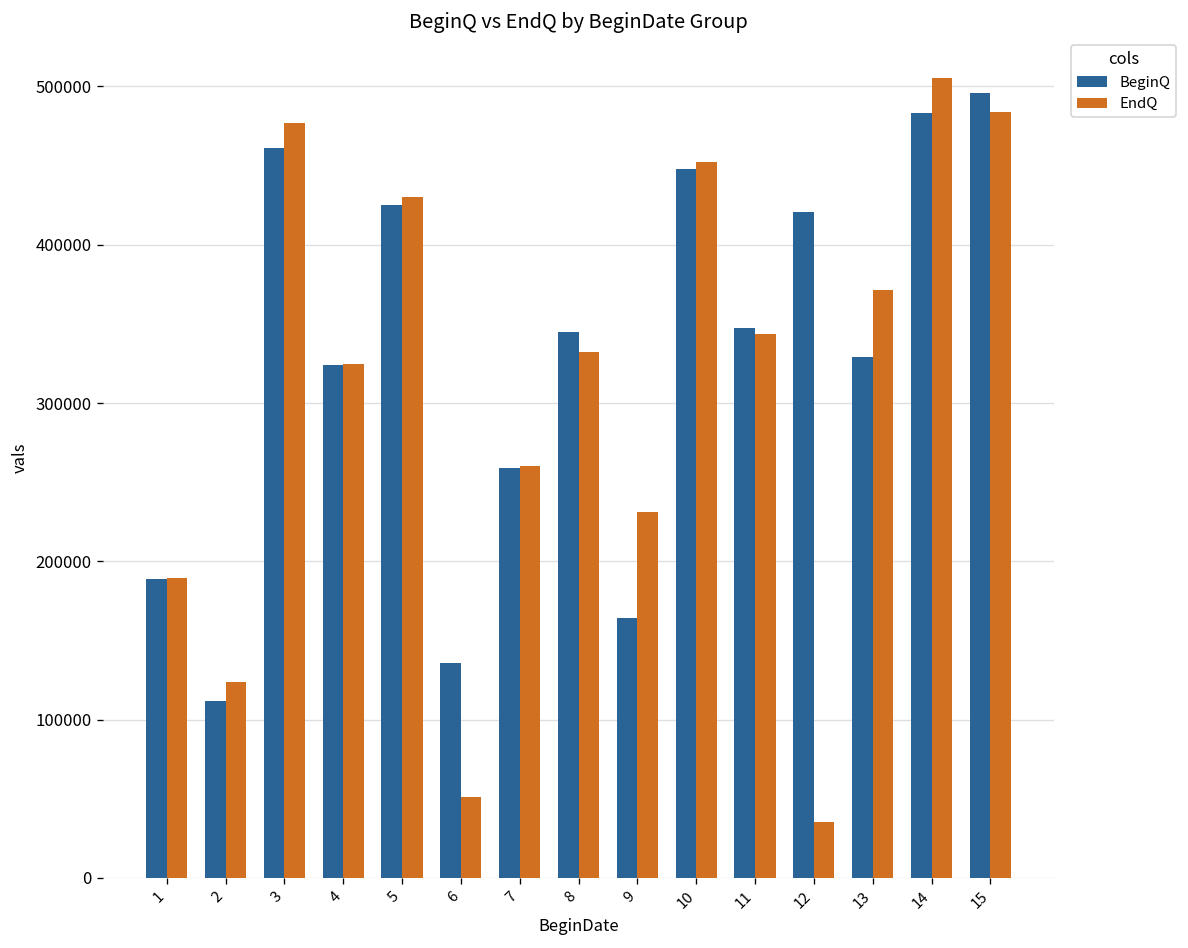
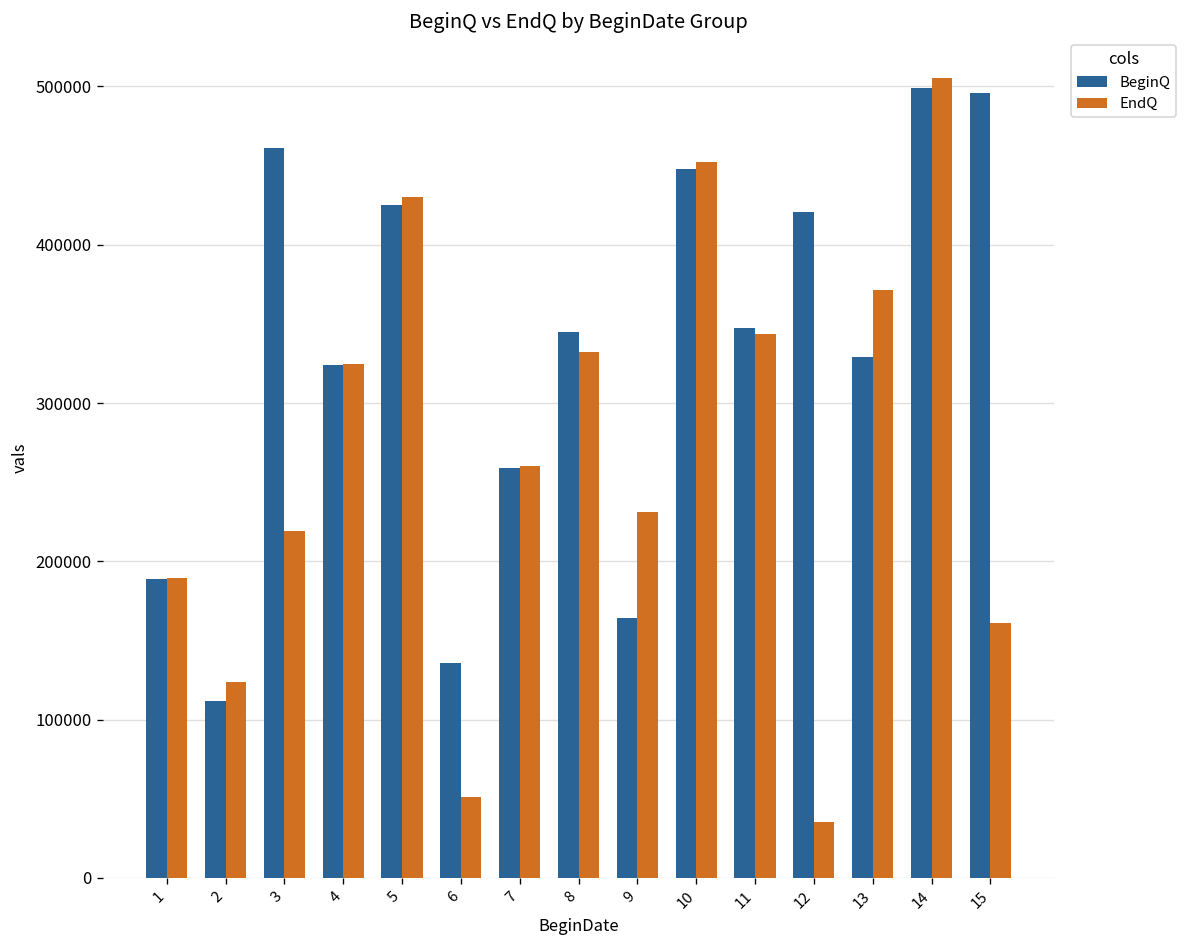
  {
    "BeginQ": {
      "1": 189000,
      "2": 112000,
      "3": 461000,
      "4": 324000,
      "5": 425000,
      "6": 136000,
      "7": 259000,
      "8": 345000,
      "9": 164000,
      "10": 448000,
      "11": 347000,
      "12": 421000,
      "13": 329000,
-     "14": 483000,
+     "14": 499000,
      "15": 496000
    },
    "EndQ": {
      "1": 189000,
      "2": 124000,
-     "3": 477000,
+     "3": 219000,
      "4": 325000,
      "5": 430000,
      "6": 51000,
      "7": 260000,
      "8": 332000,
      "9": 231000,
      "10": 452000,
      "11": 344000,
      "12": 35000,
      "13": 371000,
      "14": 506000,
-     "15": 484000
+     "15": 161000
    }
  }
